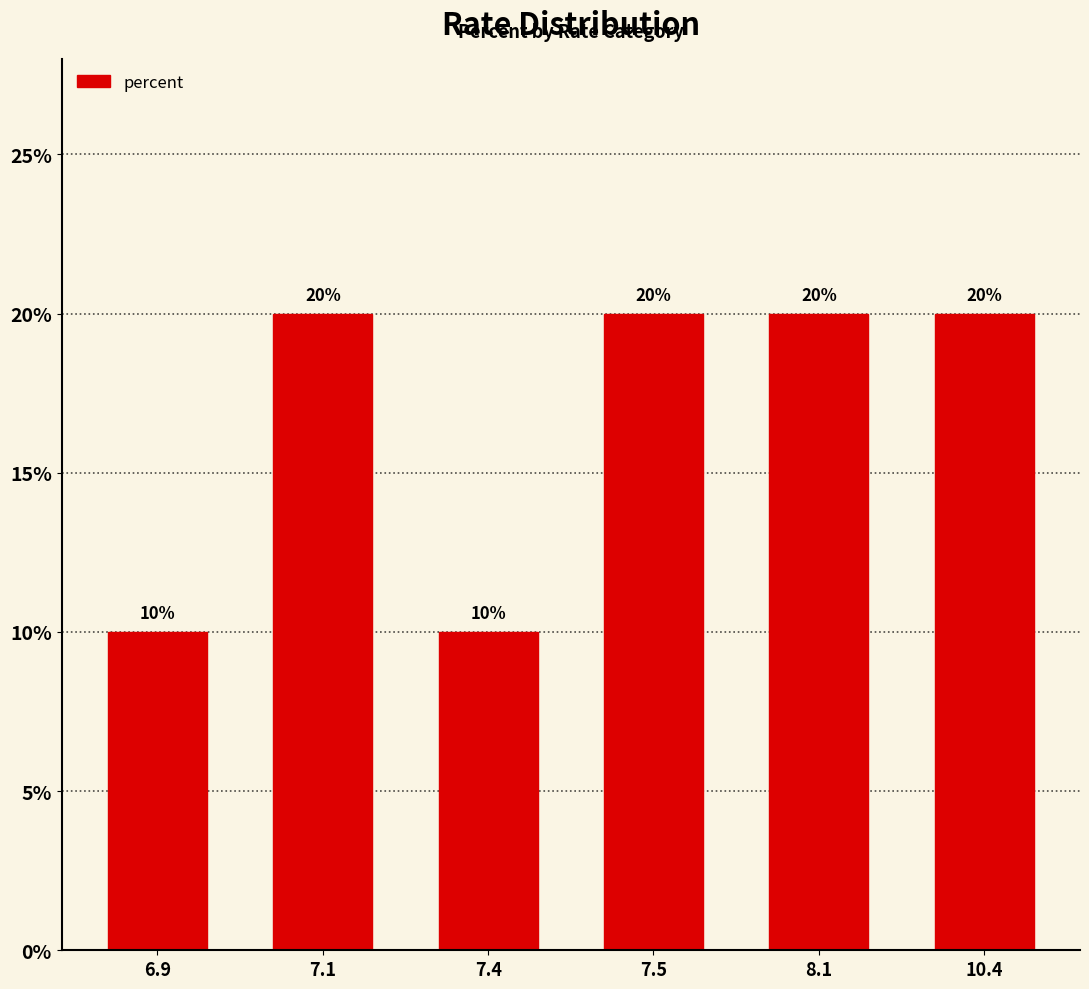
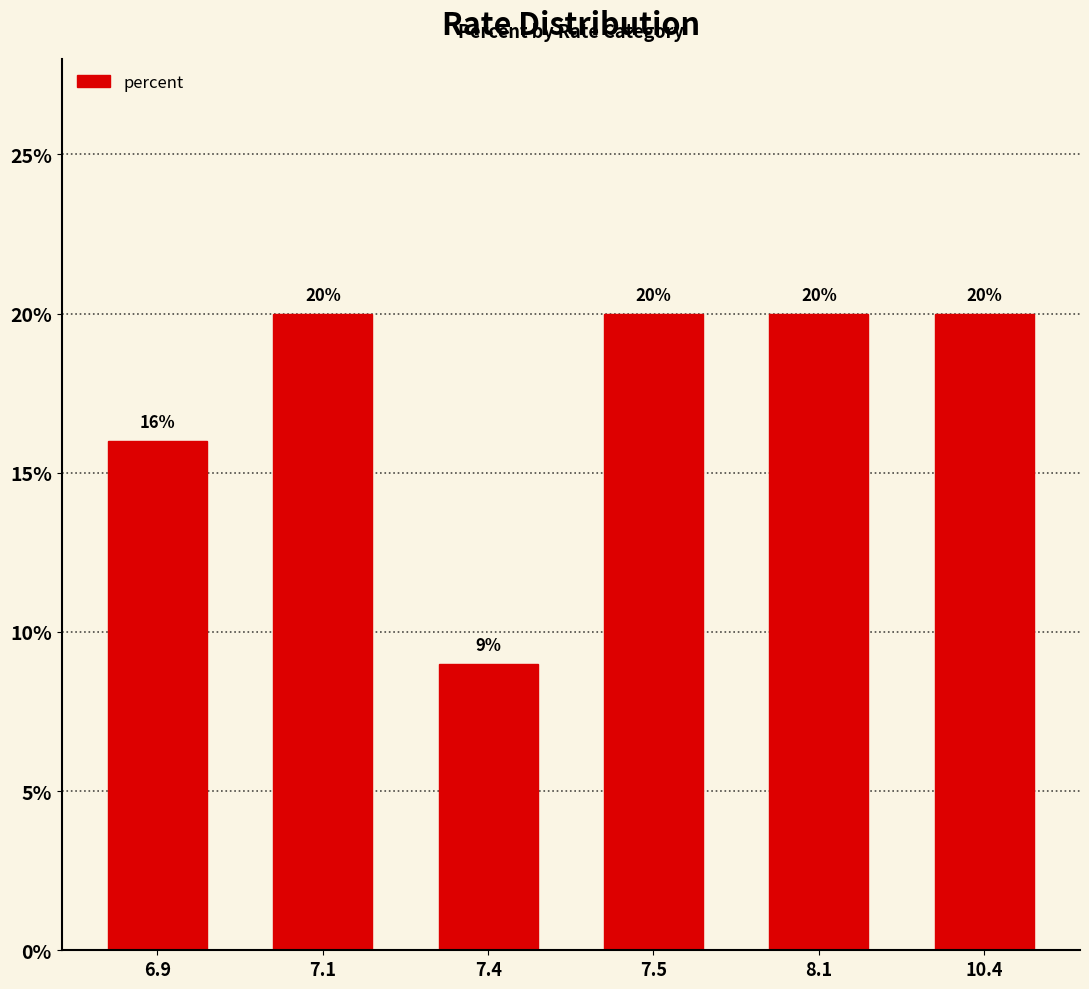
  {
-   "6.9": "10%",
+   "6.9": "16%",
    "7.1": "20%",
-   "7.4": "10%",
+   "7.4": "9%",
    "7.5": "20%",
    "8.1": "20%",
    "10.4": "20%"
  }
